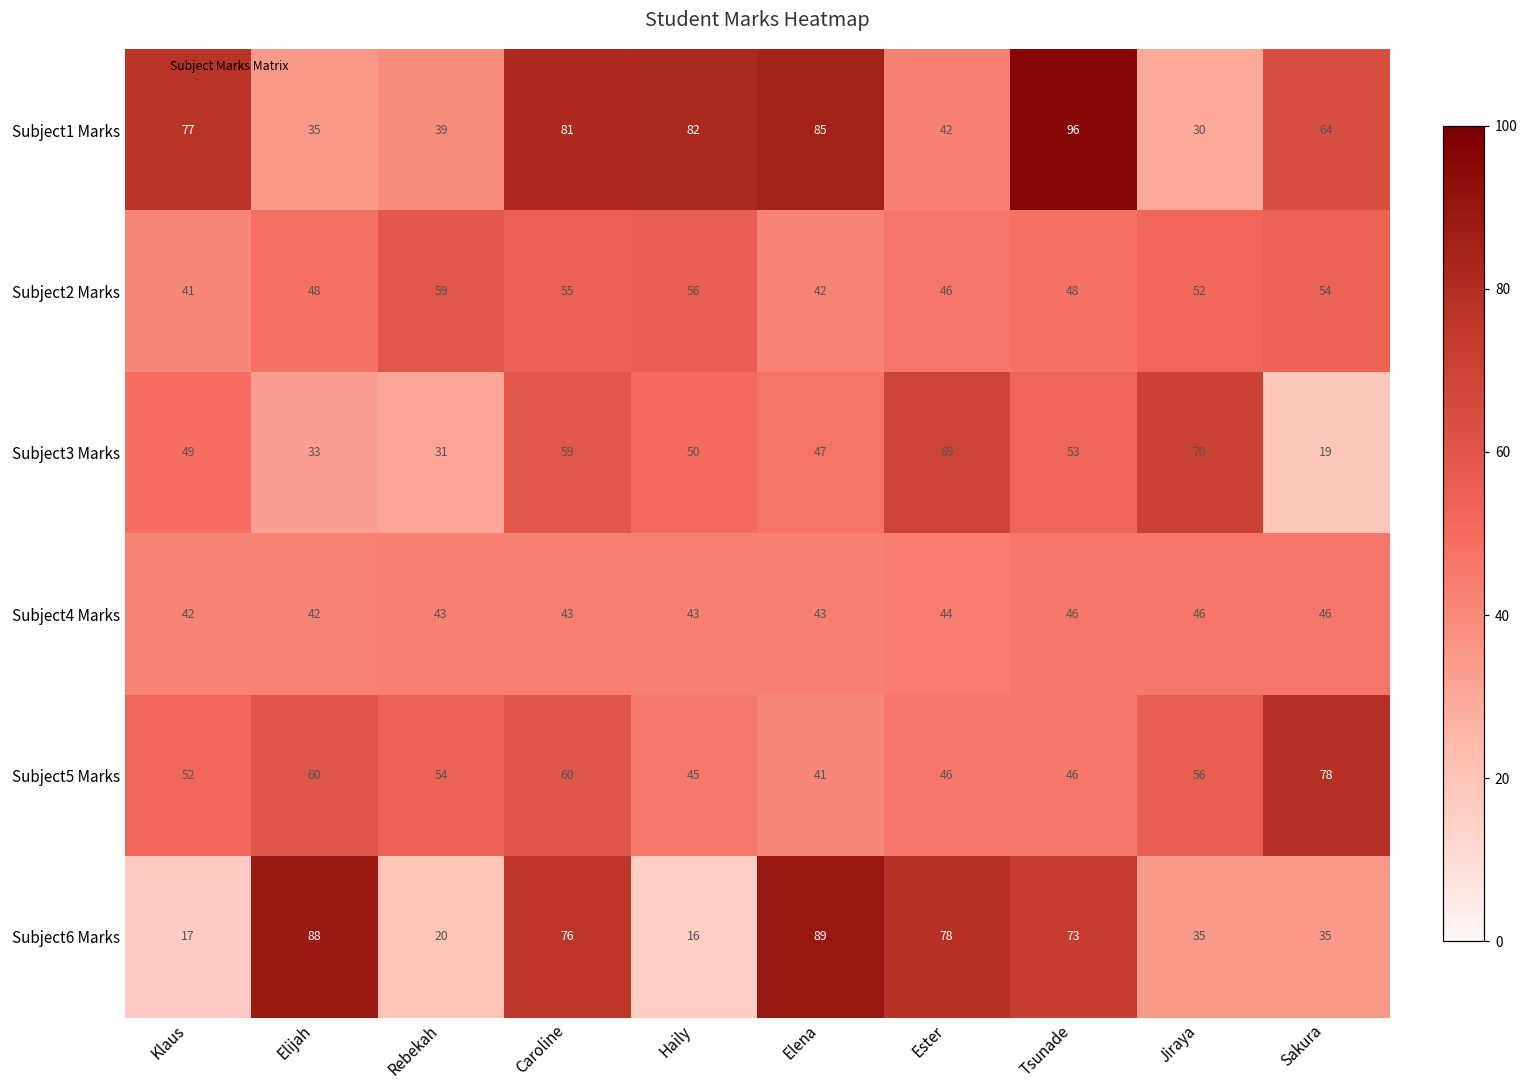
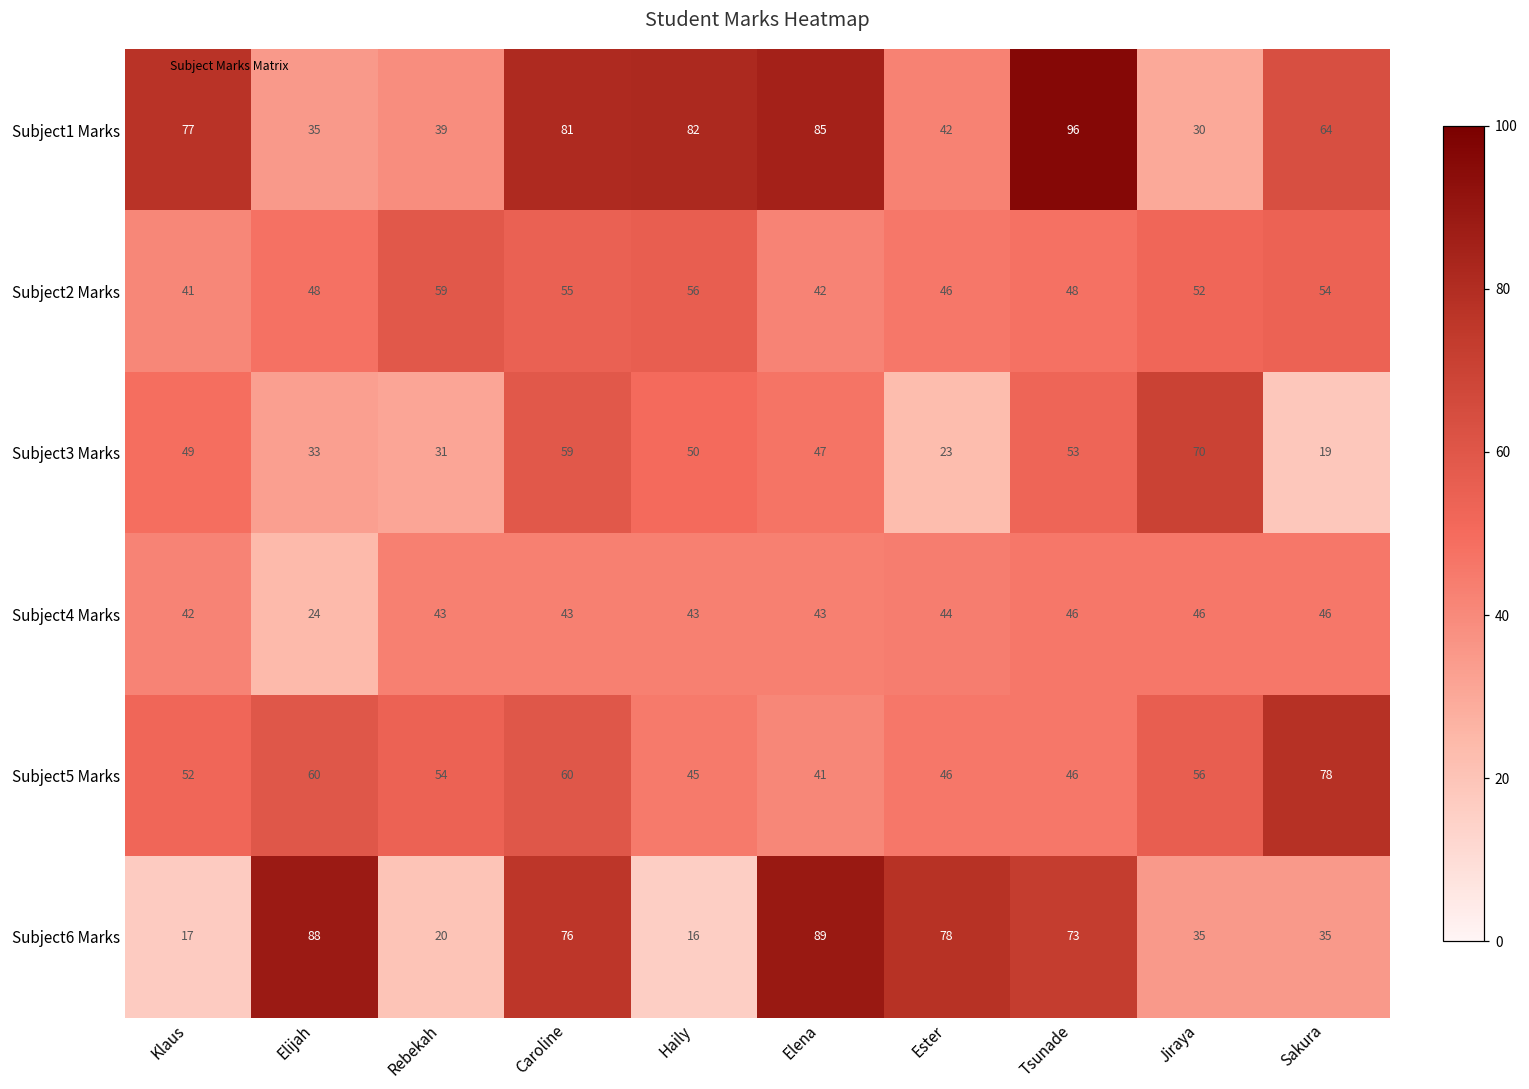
  {
    "Subject1 Marks": {
      "Klaus": 77,
      "Elijah": 35,
      "Rebekah": 39,
      "Caroline": 81,
      "Haily": 82,
      "Elena": 85,
      "Ester": 42,
      "Tsunade": 96,
      "Jiraya": 30,
      "Sakura": 64
    },
    "Subject2 Marks": {
      "Klaus": 41,
      "Elijah": 48,
      "Rebekah": 59,
      "Caroline": 55,
      "Haily": 56,
      "Elena": 42,
      "Ester": 46,
      "Tsunade": 48,
      "Jiraya": 52,
      "Sakura": 54
    },
    "Subject3 Marks": {
      "Klaus": 49,
      "Elijah": 33,
      "Rebekah": 31,
      "Caroline": 59,
      "Haily": 50,
      "Elena": 47,
-     "Ester": 69,
+     "Ester": 23,
      "Tsunade": 53,
      "Jiraya": 70,
      "Sakura": 19
    },
    "Subject4 Marks": {
      "Klaus": 42,
-     "Elijah": 42,
+     "Elijah": 24,
      "Rebekah": 43,
      "Caroline": 43,
      "Haily": 43,
      "Elena": 43,
      "Ester": 44,
      "Tsunade": 46,
      "Jiraya": 46,
      "Sakura": 46
    },
    "Subject5 Marks": {
      "Klaus": 52,
      "Elijah": 60,
      "Rebekah": 54,
      "Caroline": 60,
      "Haily": 45,
      "Elena": 41,
      "Ester": 46,
      "Tsunade": 46,
      "Jiraya": 56,
      "Sakura": 78
    },
    "Subject6 Marks": {
      "Klaus": 17,
      "Elijah": 88,
      "Rebekah": 20,
      "Caroline": 76,
      "Haily": 16,
      "Elena": 89,
      "Ester": 78,
      "Tsunade": 73,
      "Jiraya": 35,
      "Sakura": 35
    }
  }
